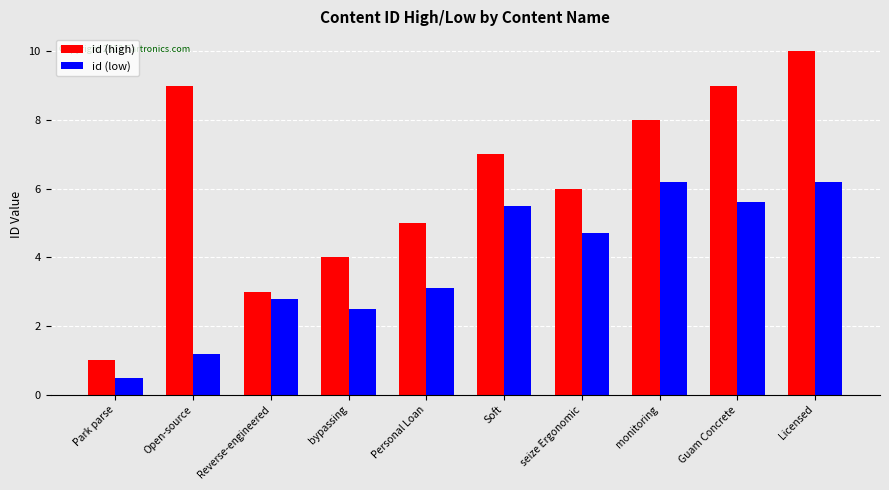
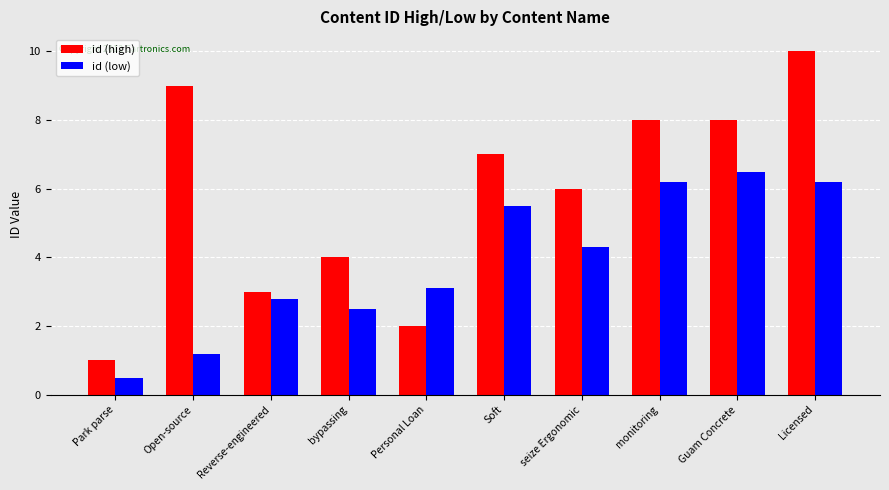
  {
    "id (high)": {
      "Park parse": 1,
      "Open-source": 9,
      "Reverse-engineered": 3,
      "bypassing": 4,
-     "Personal Loan": 5,
+     "Personal Loan": 2,
      "Soft": 7,
      "seize Ergonomic": 6,
      "monitoring": 8,
-     "Guam Concrete": 9,
+     "Guam Concrete": 8,
      "Licensed": 10
    },
    "id (low)": {
      "Park parse": 0.5,
      "Open-source": 1.2,
      "Reverse-engineered": 2.8,
      "bypassing": 2.5,
      "Personal Loan": 3.1,
      "Soft": 5.5,
-     "seize Ergonomic": 4.7,
+     "seize Ergonomic": 4.3,
      "monitoring": 6.2,
-     "Guam Concrete": 5.6,
+     "Guam Concrete": 6.5,
      "Licensed": 6.2
    }
  }
